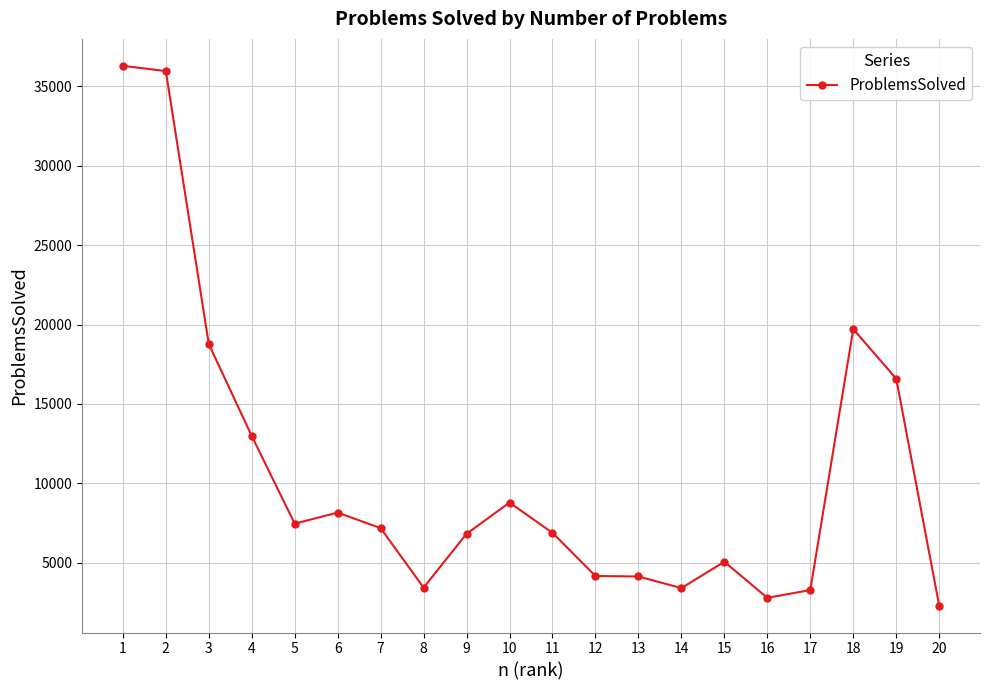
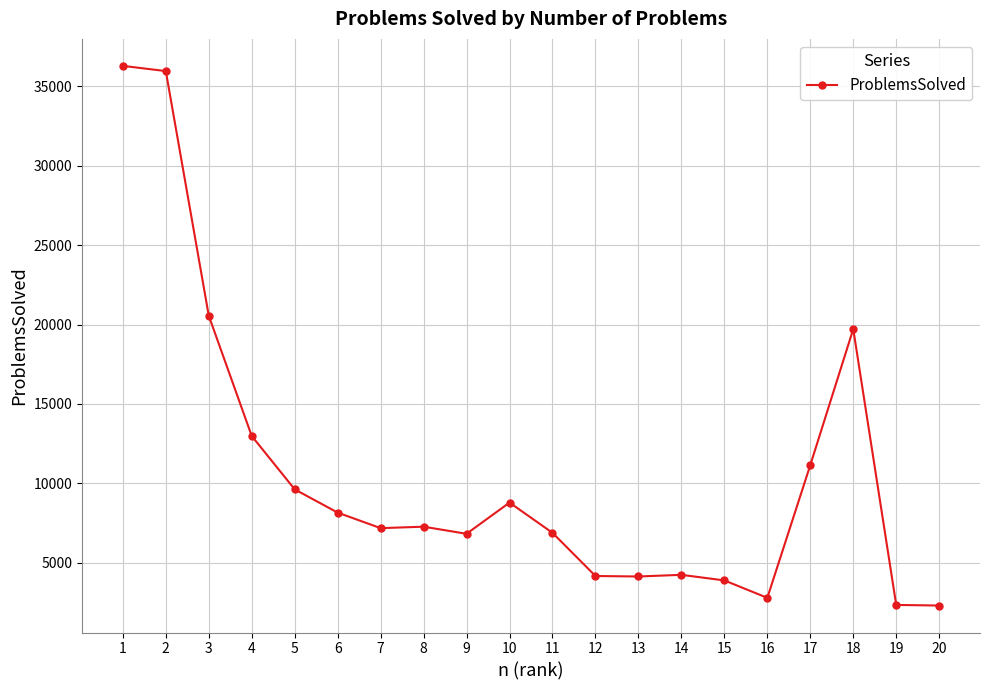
  {
    "1": 36300,
    "2": 36000,
-   "3": 18800,
+   "3": 20600,
    "4": 13000,
-   "5": 7500,
+   "5": 9600,
    "6": 8200,
    "7": 7200,
-   "8": 3400,
+   "8": 7300,
    "9": 6800,
    "10": 8800,
    "11": 6900,
    "12": 4200,
    "13": 4100,
-   "14": 3400,
-   "15": 5100,
+   "14": 4200,
+   "15": 3900,
    "16": 2800,
-   "17": 3300,
+   "17": 11100,
    "18": 19700,
-   "19": 16600,
+   "19": 2300,
    "20": 2300
  }
